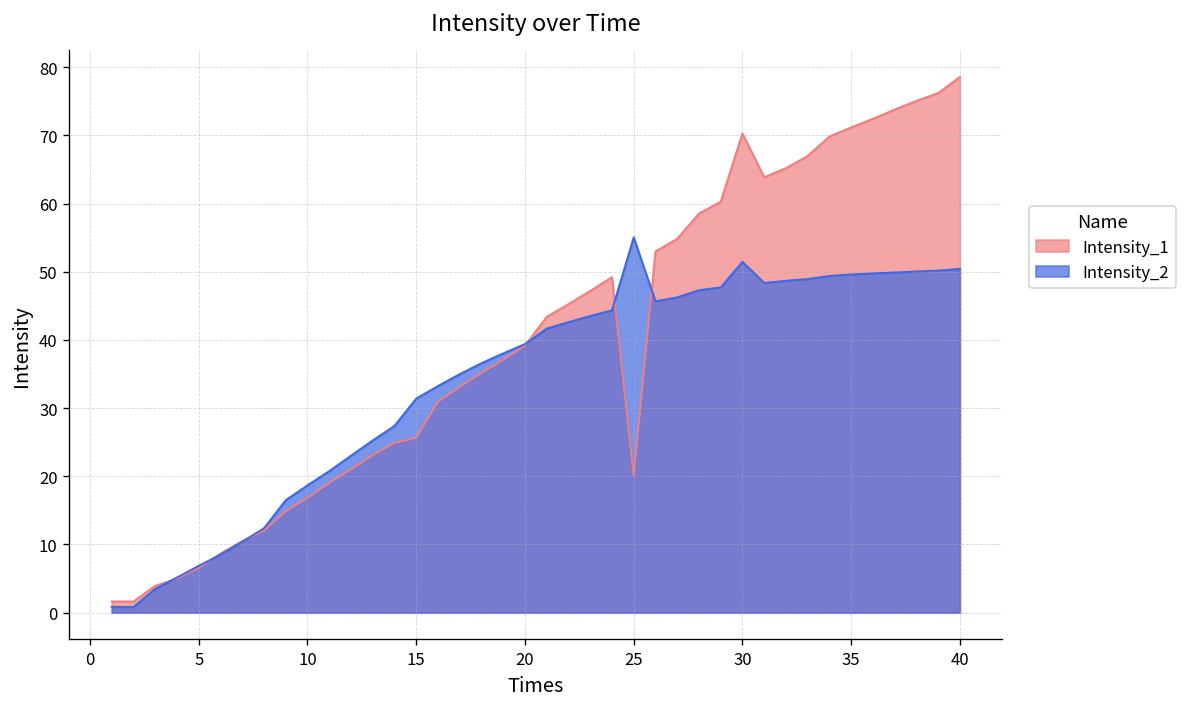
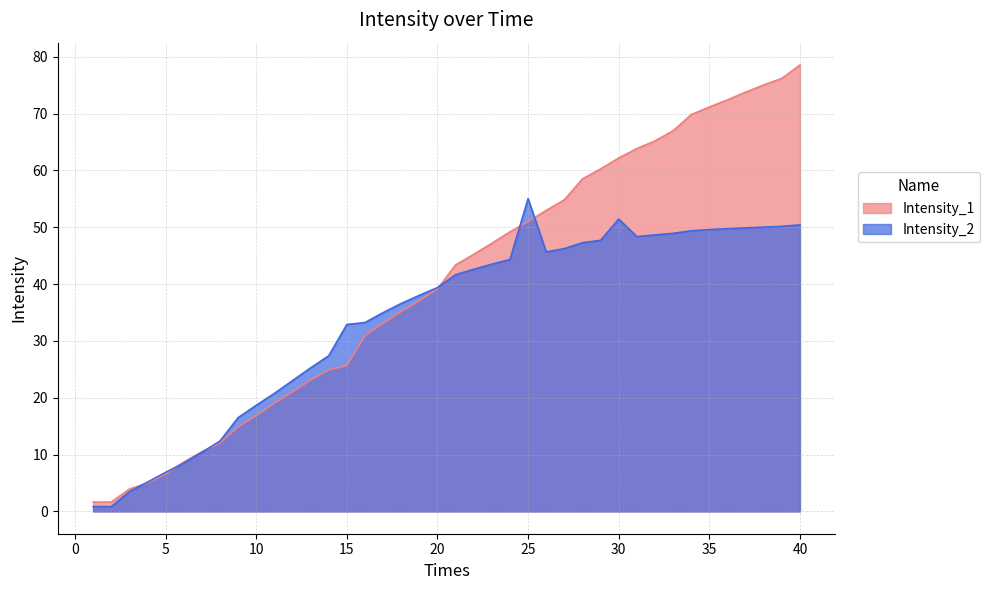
  {
    "Intensity_1": {
      "10": 17,
      "15": 26,
-     "25": 20,
-     "30": 70,
+     "25": 51,
+     "30": 62,
      "35": 71,
      "40": 79
    },
    "Intensity_2": {
      "10": 19,
-     "15": 31,
+     "15": 33,
      "25": 55,
      "30": 51,
      "35": 50,
      "40": 50
    }
  }
